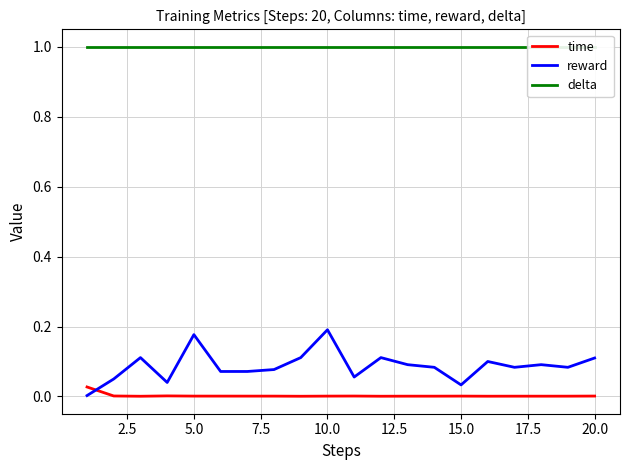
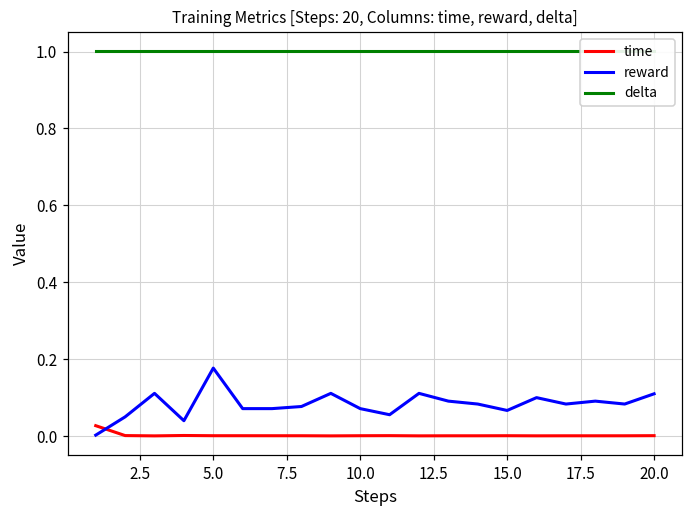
  {
    "time": {
      "5.0": 0.00,
      "10.0": 0.00,
      "15.0": 0.00,
      "20.0": 0.00
    },
    "reward": {
      "5.0": 0.18,
-     "10.0": 0.19,
-     "15.0": 0.03,
+     "10.0": 0.07,
+     "15.0": 0.07,
      "20.0": 0.11
    },
    "delta": {
      "5.0": 1.00,
      "10.0": 1.00,
      "15.0": 1.00
    }
  }
